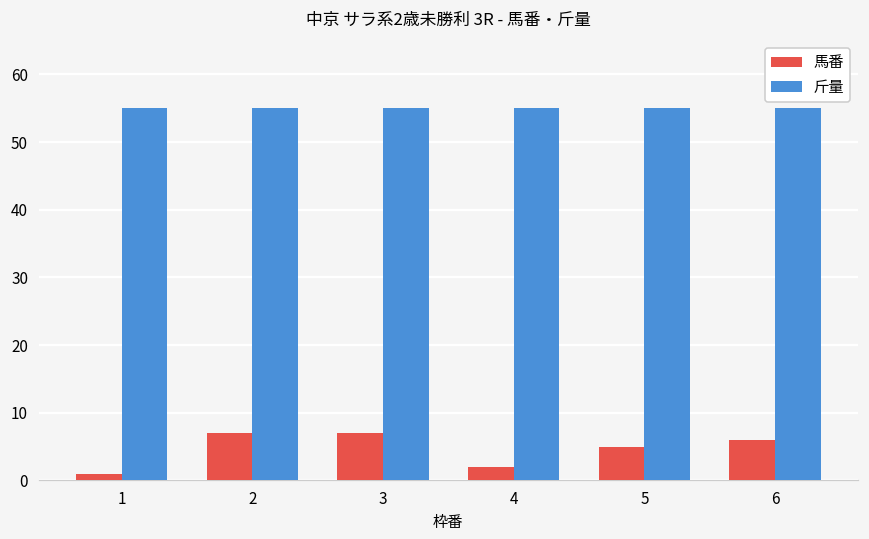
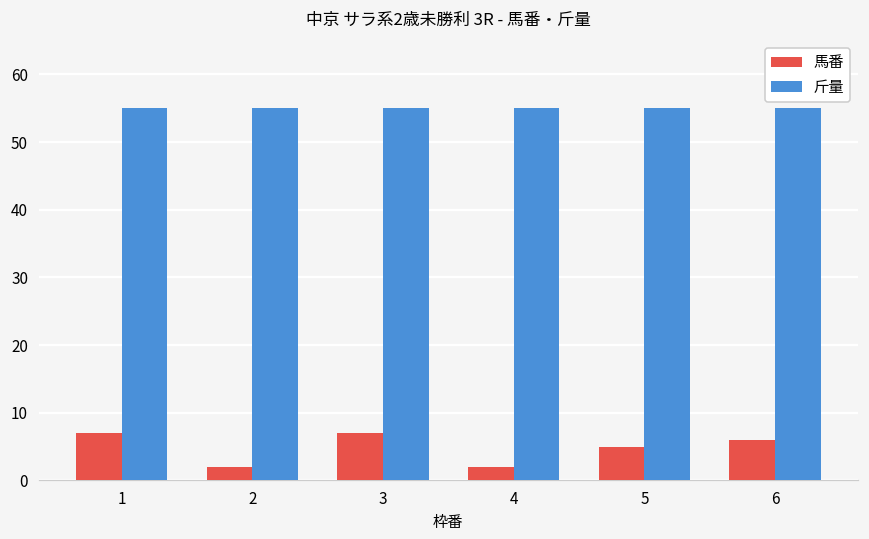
  {
    "馬番": {
-     "1": 1,
-     "2": 7,
+     "1": 7,
+     "2": 2,
      "3": 7,
      "4": 2,
      "5": 5,
      "6": 6
    },
    "斤量": {
      "1": 55,
      "2": 55,
      "3": 55,
      "4": 55,
      "5": 55,
      "6": 55
    }
  }
